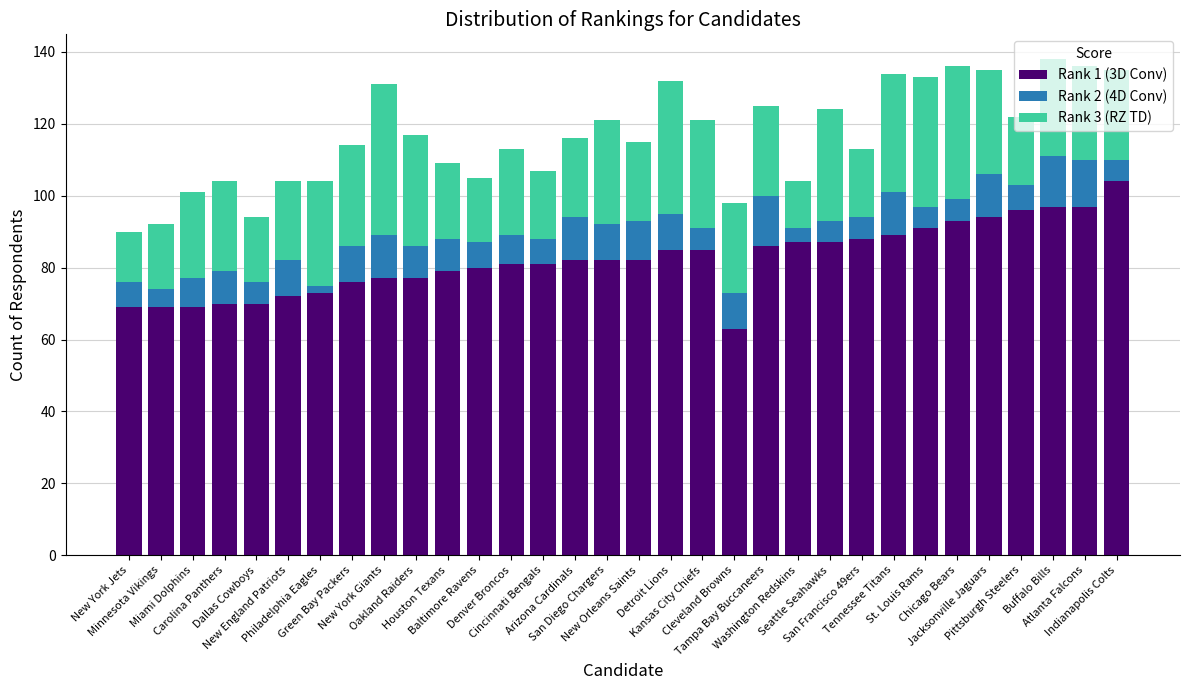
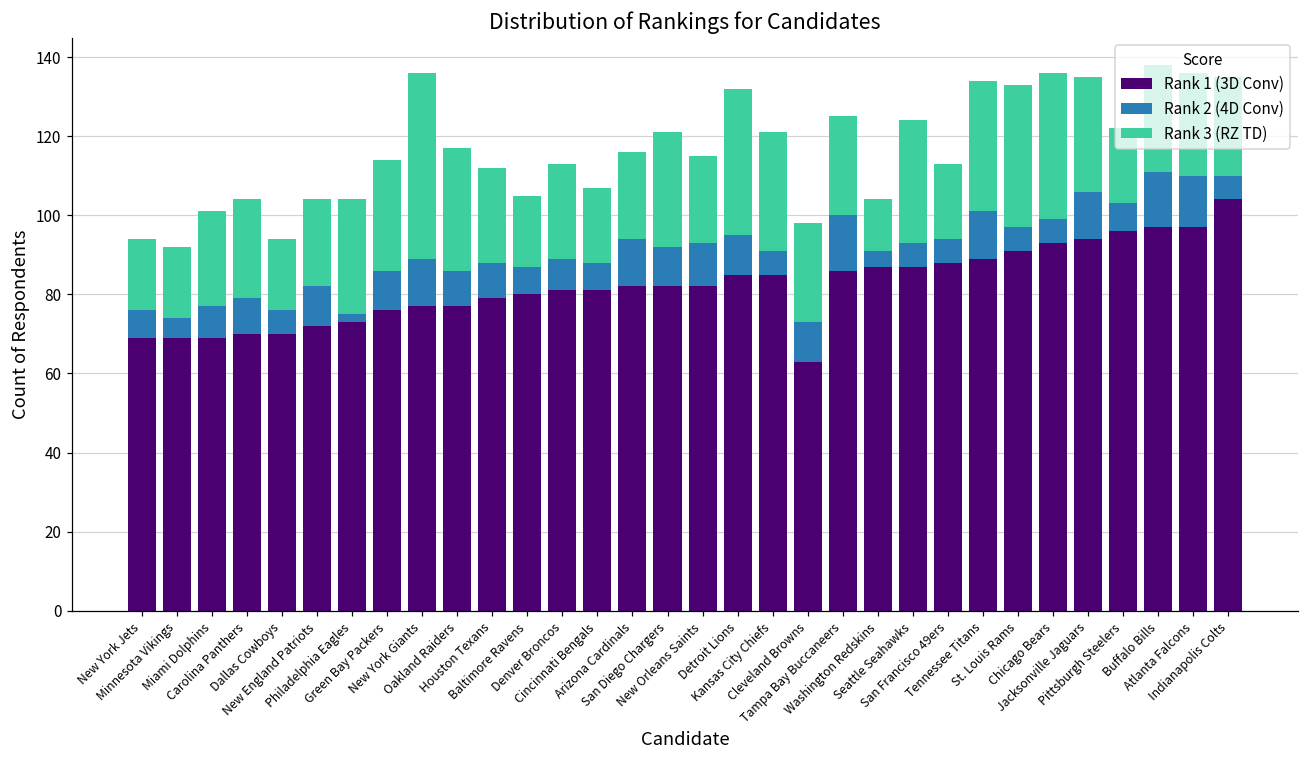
  {
    "Rank 1 (3D Conv)": {
      "New York Jets": 69,
      "Minnesota Vikings": 69,
      "Miami Dolphins": 69,
      "Carolina Panthers": 70,
      "Dallas Cowboys": 70,
      "New England Patriots": 72,
      "Philadelphia Eagles": 73,
      "Green Bay Packers": 76,
      "New York Giants": 77,
      "Oakland Raiders": 77,
      "Houston Texans": 79,
      "Baltimore Ravens": 80,
      "Denver Broncos": 81,
      "Cincinnati Bengals": 81,
      "Arizona Cardinals": 82,
      "San Diego Chargers": 82,
      "New Orleans Saints": 82,
      "Detroit Lions": 85,
      "Kansas City Chiefs": 85,
      "Cleveland Browns": 63,
      "Tampa Bay Buccaneers": 86,
      "Washington Redskins": 87,
      "Seattle Seahawks": 87,
      "San Francisco 49ers": 88,
      "Tennessee Titans": 89,
      "St. Louis Rams": 91,
      "Chicago Bears": 93,
      "Jacksonville Jaguars": 94,
      "Pittsburgh Steelers": 96,
      "Buffalo Bills": 97,
      "Atlanta Falcons": 97,
      "Indianapolis Colts": 104
    },
    "Rank 2 (4D Conv)": {
      "New York Jets": 7,
      "Minnesota Vikings": 5,
      "Miami Dolphins": 8,
      "Carolina Panthers": 9,
      "Dallas Cowboys": 6,
      "New England Patriots": 10,
      "Philadelphia Eagles": 2,
      "Green Bay Packers": 10,
      "New York Giants": 12,
      "Oakland Raiders": 9,
      "Houston Texans": 9,
      "Baltimore Ravens": 7,
      "Denver Broncos": 8,
      "Cincinnati Bengals": 7,
      "Arizona Cardinals": 12,
      "San Diego Chargers": 10,
      "New Orleans Saints": 11,
      "Detroit Lions": 10,
      "Kansas City Chiefs": 6,
      "Cleveland Browns": 10,
      "Tampa Bay Buccaneers": 14,
      "Washington Redskins": 4,
      "Seattle Seahawks": 6,
      "San Francisco 49ers": 6,
      "Tennessee Titans": 12,
      "St. Louis Rams": 6,
      "Chicago Bears": 6,
      "Jacksonville Jaguars": 12,
      "Pittsburgh Steelers": 7,
      "Buffalo Bills": 14,
      "Atlanta Falcons": 13,
      "Indianapolis Colts": 6
    },
    "Rank 3 (RZ TD)": {
-     "New York Jets": 14,
+     "New York Jets": 18,
      "Minnesota Vikings": 18,
      "Miami Dolphins": 24,
      "Carolina Panthers": 25,
      "Dallas Cowboys": 18,
      "New England Patriots": 22,
      "Philadelphia Eagles": 29,
      "Green Bay Packers": 28,
-     "New York Giants": 42,
+     "New York Giants": 47,
      "Oakland Raiders": 31,
-     "Houston Texans": 21,
+     "Houston Texans": 24,
      "Baltimore Ravens": 18,
      "Denver Broncos": 24,
      "Cincinnati Bengals": 19,
      "Arizona Cardinals": 22,
      "San Diego Chargers": 29,
      "New Orleans Saints": 22,
      "Detroit Lions": 37,
      "Kansas City Chiefs": 30,
      "Cleveland Browns": 25,
      "Tampa Bay Buccaneers": 25,
      "Washington Redskins": 13,
      "Seattle Seahawks": 31,
      "San Francisco 49ers": 19,
      "Tennessee Titans": 33,
      "St. Louis Rams": 36,
      "Chicago Bears": 37,
      "Jacksonville Jaguars": 29
    }
  }
